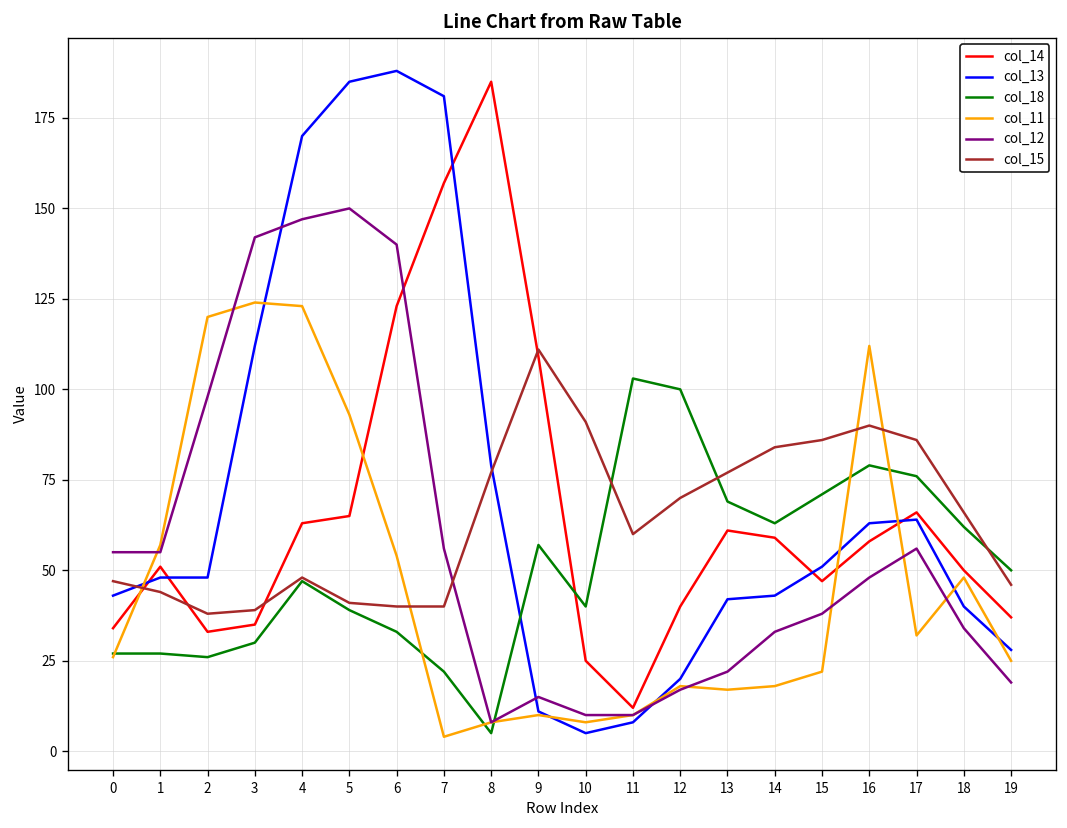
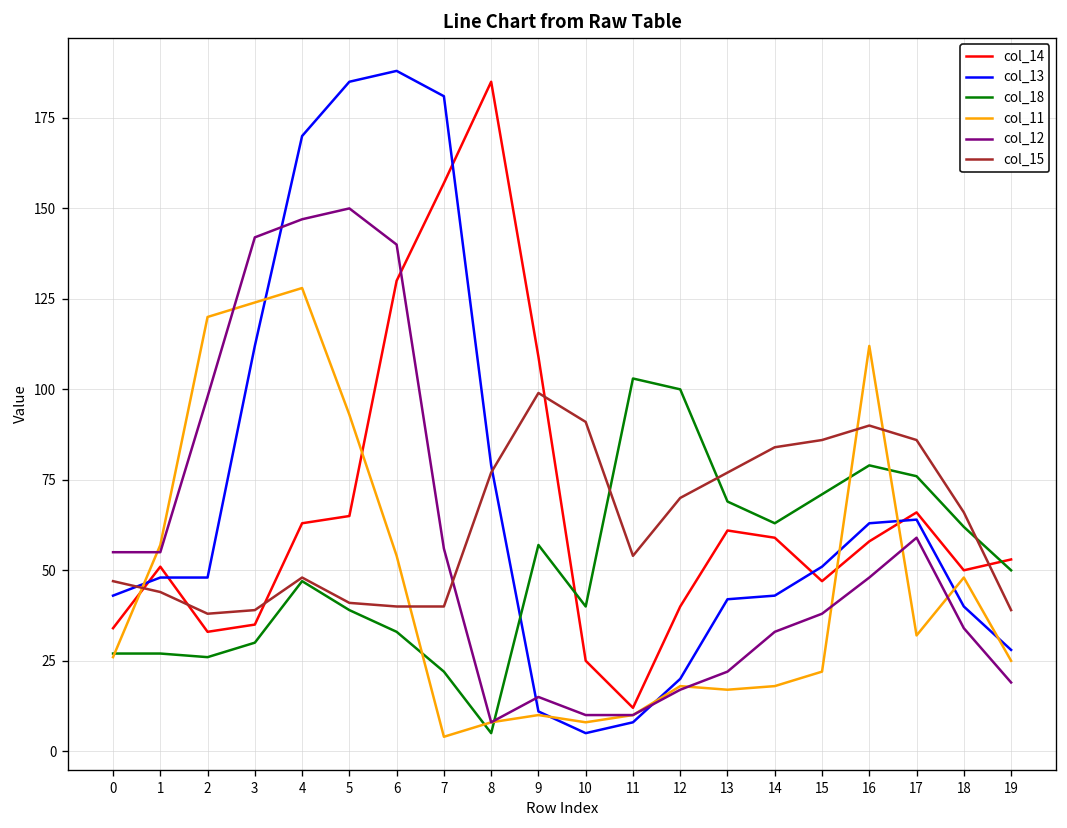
  {
    "col_14": {
      "0": 34,
      "1": 51,
      "2": 33,
      "3": 35,
      "4": 63,
      "5": 65,
-     "6": 123,
+     "6": 130,
      "7": 157,
      "8": 185,
      "9": 109,
      "10": 25,
      "11": 12,
      "12": 40,
      "13": 61,
      "14": 59,
      "15": 47,
      "16": 58,
      "17": 66,
      "18": 50,
-     "19": 37
+     "19": 53
    },
    "col_13": {
      "0": 43,
      "1": 48,
      "2": 48,
      "3": 112,
      "4": 170,
      "5": 185,
      "6": 188,
      "7": 181,
      "8": 79,
      "9": 11,
      "10": 5,
      "11": 8,
      "12": 20,
      "13": 42,
      "14": 43,
      "15": 51,
      "16": 63,
      "17": 64,
      "18": 40,
      "19": 28
    },
    "col_18": {
      "0": 27,
      "1": 27,
      "2": 26,
      "3": 30,
      "4": 47,
      "5": 39,
      "6": 33,
      "7": 22,
      "8": 5,
      "9": 57,
      "10": 40,
      "11": 103,
      "12": 100,
      "13": 69,
      "14": 63,
      "15": 71,
      "16": 79,
      "17": 76,
      "18": 62,
      "19": 50
    },
    "col_11": {
      "0": 26,
      "1": 57,
      "2": 120,
      "3": 124,
-     "4": 123,
+     "4": 128,
      "5": 93,
      "6": 54,
      "7": 4,
      "9": 10,
      "10": 8,
      "12": 18,
      "13": 17,
      "14": 18,
      "15": 22,
      "16": 112,
      "17": 32,
      "18": 48,
      "19": 25
    },
    "col_12": {
      "0": 55,
      "1": 55,
      "2": 98,
      "3": 142,
      "4": 147,
      "5": 150,
      "6": 140,
      "7": 56,
      "9": 15,
      "10": 10,
      "12": 17,
      "13": 22,
      "14": 33,
      "15": 38,
      "16": 48,
-     "17": 56,
+     "17": 59,
      "18": 34,
      "19": 19
    },
    "col_15": {
      "0": 47,
      "1": 44,
      "2": 38,
      "3": 39,
      "4": 48,
      "5": 41,
      "6": 40,
      "7": 40,
      "8": 77,
-     "9": 111,
+     "9": 99,
      "10": 91,
-     "11": 60,
+     "11": 54,
      "12": 70,
      "13": 77,
      "14": 84,
      "15": 86,
      "16": 90,
      "17": 86,
      "18": 66,
-     "19": 46
+     "19": 39
    }
  }
